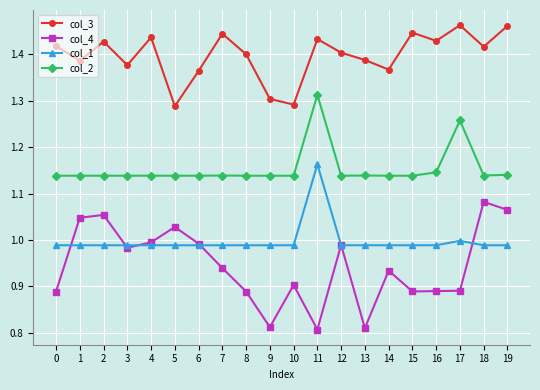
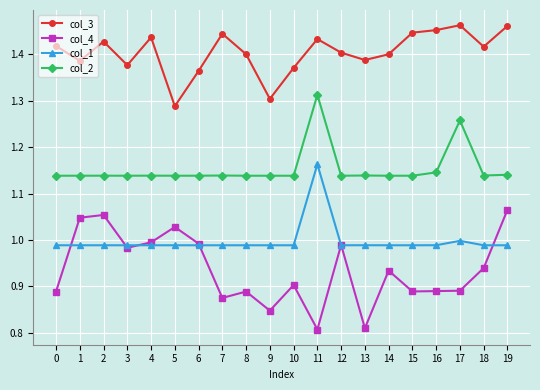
  {
    "col_3": {
      "2": 1.43,
      "3": 1.38,
      "4": 1.44,
      "5": 1.29,
      "6": 1.36,
      "7": 1.44,
      "8": 1.40,
      "9": 1.30,
-     "10": 1.29,
+     "10": 1.37,
      "11": 1.43,
      "12": 1.40,
      "13": 1.39,
-     "14": 1.37,
+     "14": 1.40,
      "15": 1.45,
-     "16": 1.43,
+     "16": 1.45,
      "17": 1.46,
      "18": 1.42,
      "19": 1.46
    },
    "col_4": {
      "0": 0.89,
      "1": 1.05,
      "2": 1.05,
      "4": 0.99,
      "5": 1.03,
-     "7": 0.94,
+     "7": 0.87,
      "8": 0.89,
-     "9": 0.81,
+     "9": 0.85,
      "10": 0.90,
      "11": 0.81,
      "13": 0.81,
      "14": 0.93,
      "15": 0.89,
      "16": 0.89,
      "17": 0.89,
-     "18": 1.08,
+     "18": 0.94,
      "19": 1.06
    },
    "col_1": {
      "0": 0.99,
      "1": 0.99,
      "2": 0.99,
      "4": 0.99,
      "5": 0.99,
      "7": 0.99,
      "8": 0.99,
      "9": 0.99,
      "10": 0.99,
      "11": 1.16,
      "13": 0.99,
      "14": 0.99,
      "15": 0.99,
      "16": 0.99,
      "17": 1.00,
      "18": 0.99,
      "19": 0.99
    },
    "col_2": {
      "0": 1.14,
      "1": 1.14,
      "2": 1.14,
      "3": 1.14,
      "4": 1.14,
      "5": 1.14,
      "6": 1.14,
      "7": 1.14,
      "8": 1.14,
      "9": 1.14,
      "10": 1.14,
      "11": 1.31,
      "12": 1.14,
      "13": 1.14,
      "14": 1.14,
      "15": 1.14,
      "16": 1.15,
      "17": 1.26,
      "18": 1.14,
      "19": 1.14
    }
  }
